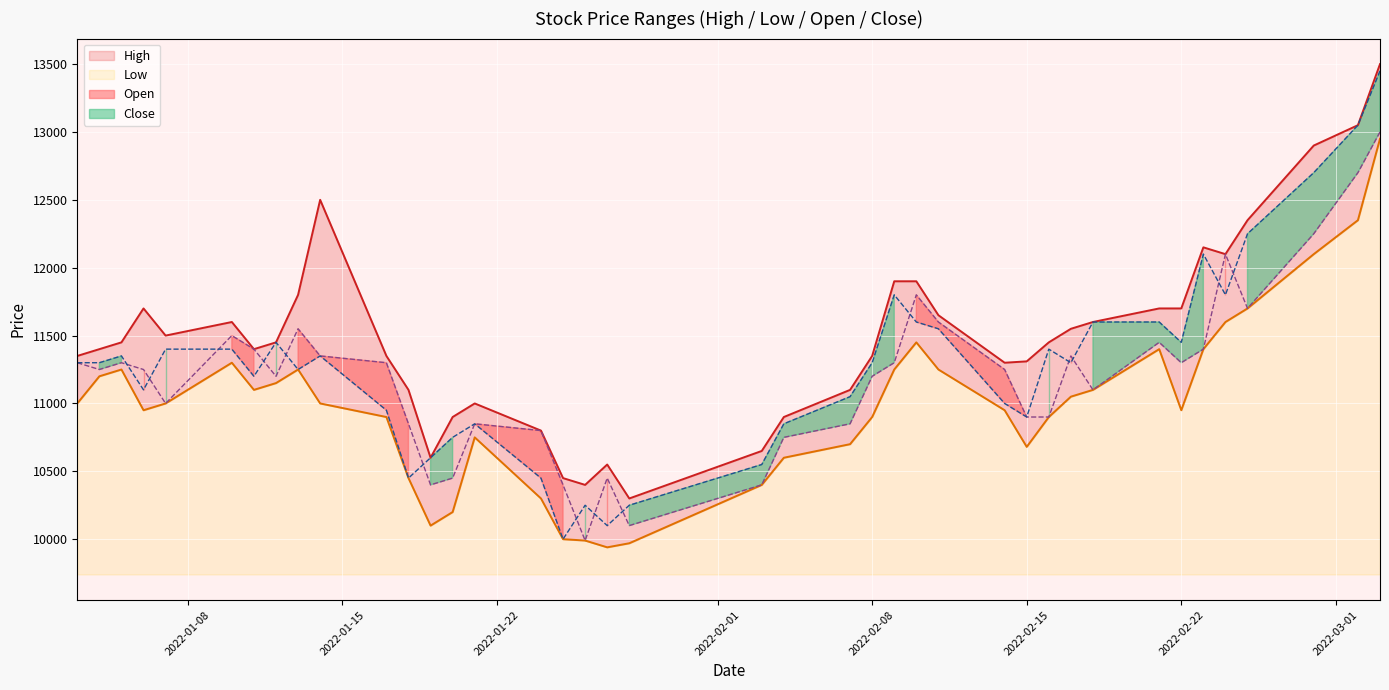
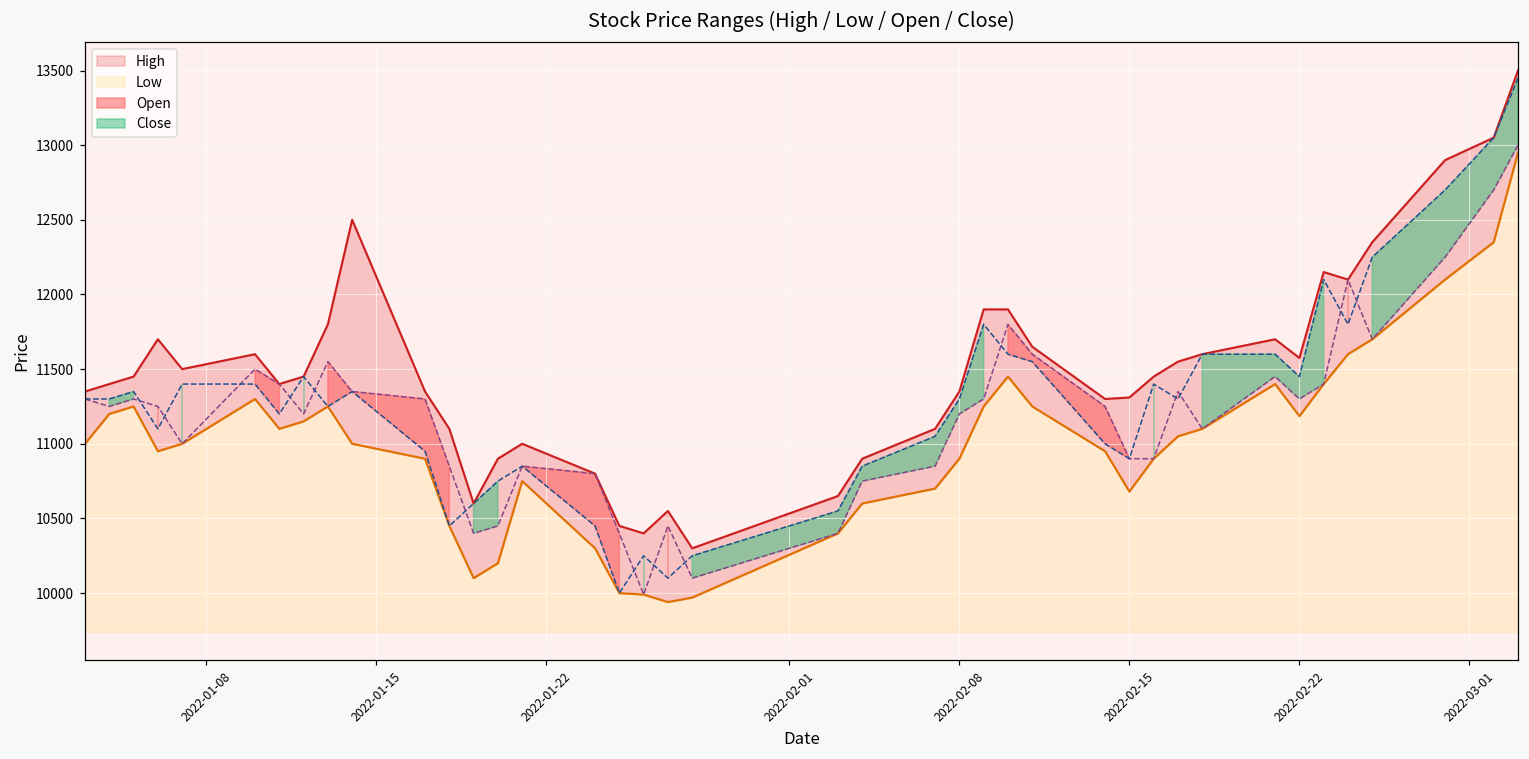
  {
    "High": {
      "2022-02-08": 11350,
      "2022-02-15": 11310,
-     "2022-02-22": 11700
+     "2022-02-22": 11580
    },
    "Low": {
      "2022-02-08": 10900,
      "2022-02-15": 10680,
-     "2022-02-22": 10950
+     "2022-02-22": 11190
    }
  }
